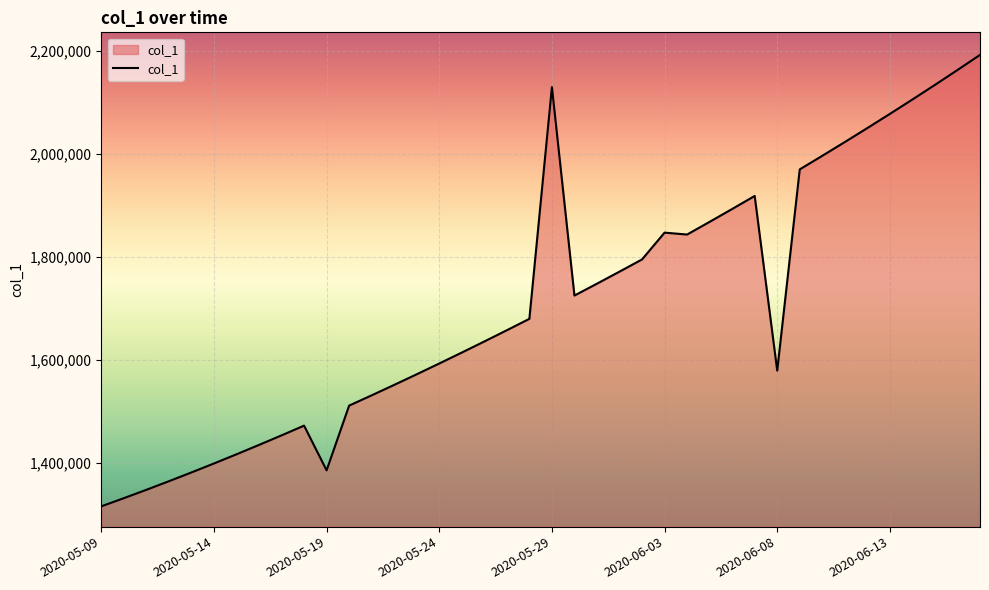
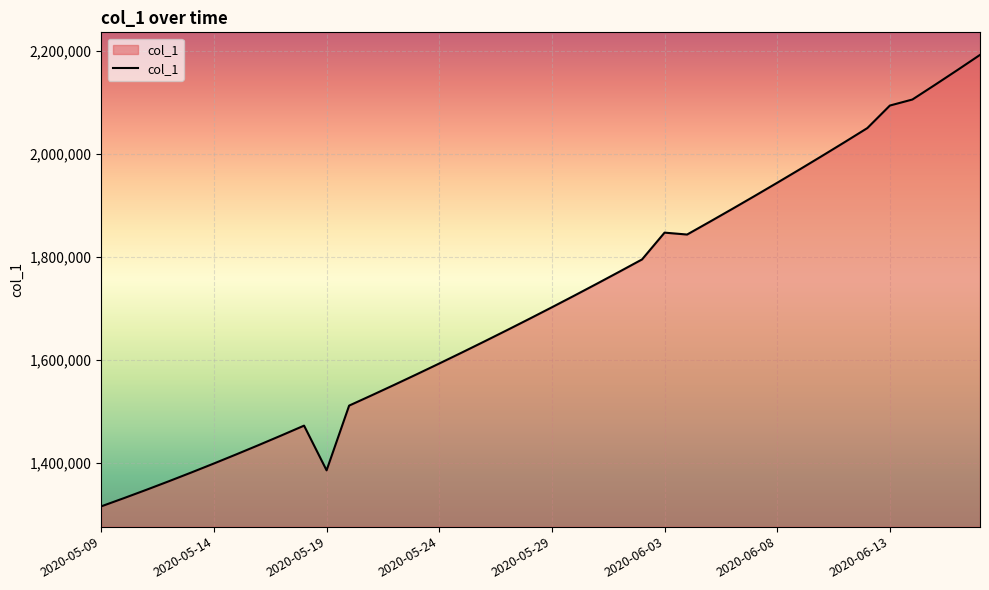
  {
    "2020-05-09": "1,320,000",
    "2020-05-14": "1,400,000",
    "2020-05-19": "1,390,000",
    "2020-05-24": "1,590,000",
-   "2020-05-29": "2,130,000",
+   "2020-05-29": "1,700,000",
    "2020-06-03": "1,850,000",
-   "2020-06-08": "1,580,000",
-   "2020-06-13": "2,080,000"
+   "2020-06-08": "1,940,000",
+   "2020-06-13": "2,090,000"
  }
